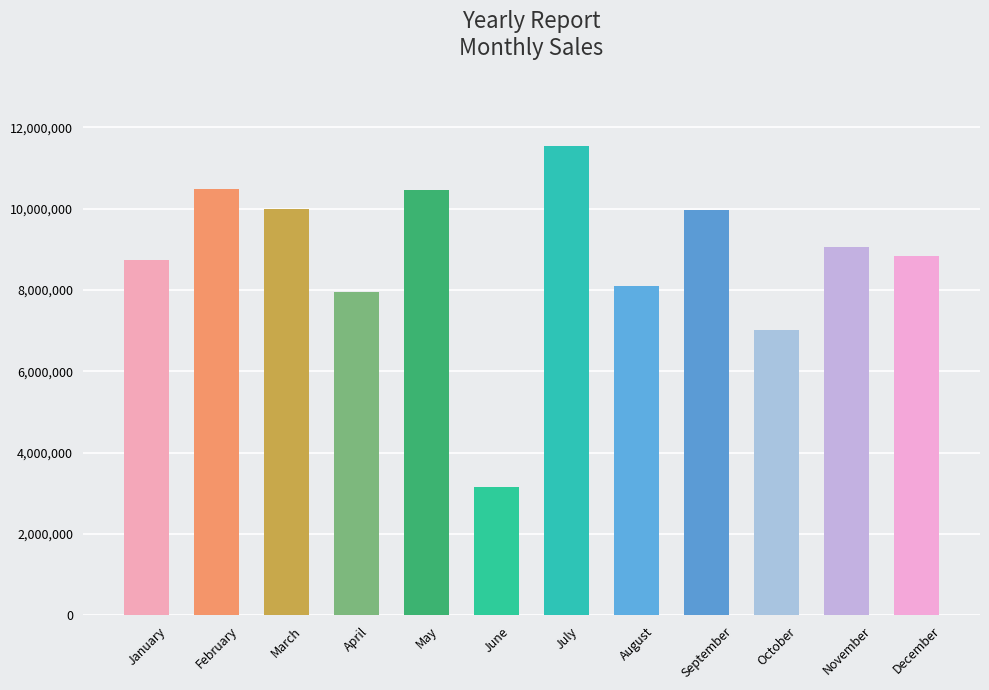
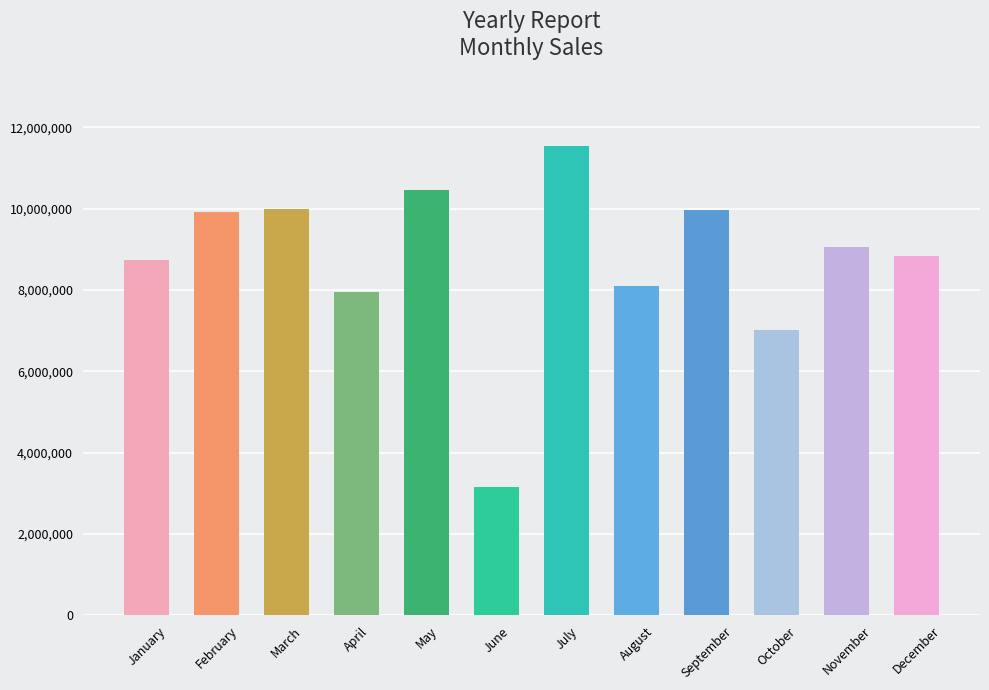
  {
    "January": "8,800,000",
-   "February": "10,500,000",
+   "February": "9,900,000",
    "March": "10,000,000",
    "April": "8,000,000",
    "May": "10,500,000",
    "June": "3,200,000",
    "July": "11,500,000",
    "August": "8,100,000",
    "September": "10,000,000",
    "October": "7,000,000",
    "November": "9,100,000",
    "December": "8,800,000"
  }
